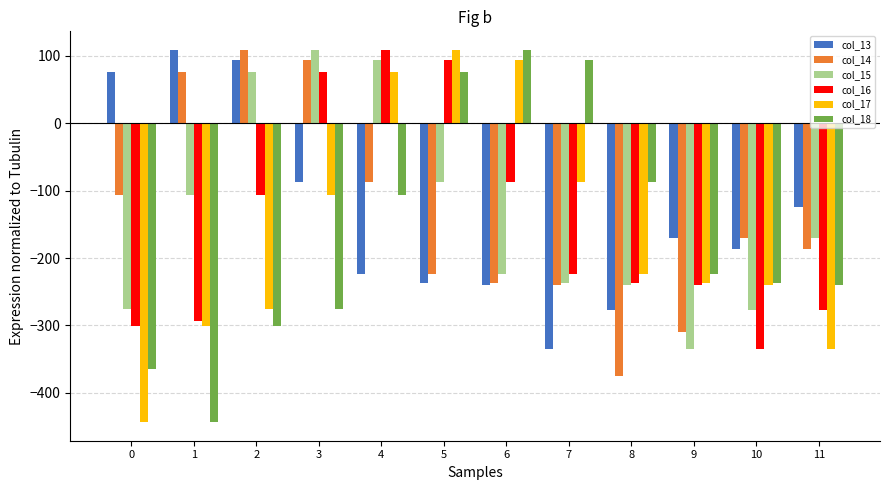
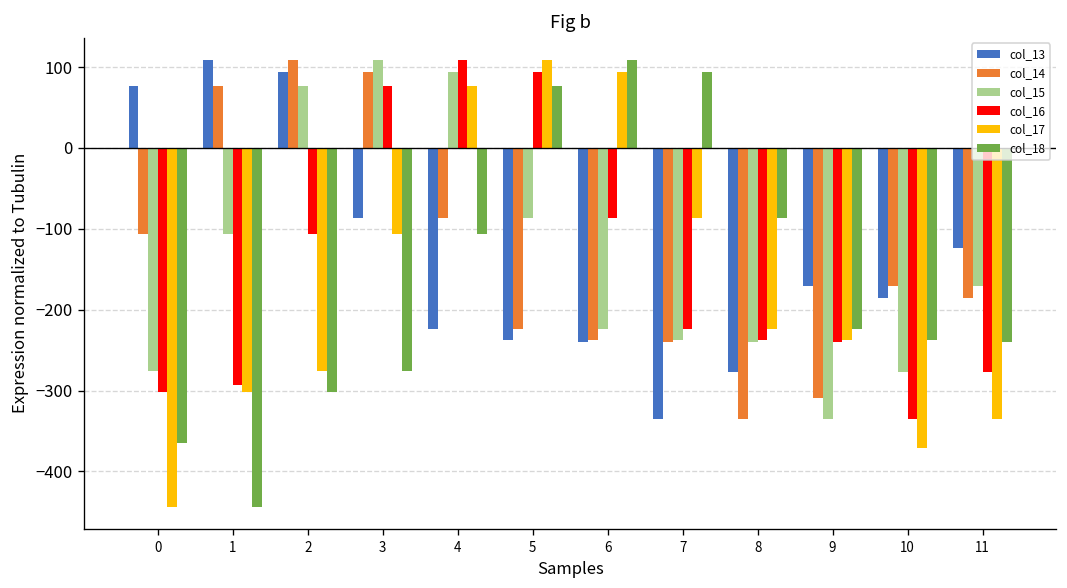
  {
    "col_13": {
      "0": 80,
      "1": 110,
      "2": 90,
      "3": -90,
      "4": -220,
      "5": -240,
      "6": -240,
      "7": -330,
      "8": -280,
      "9": -170,
      "10": -190,
      "11": -120
    },
    "col_14": {
      "0": -110,
      "1": 80,
      "2": 110,
      "3": 90,
      "4": -90,
      "5": -220,
      "6": -240,
      "7": -240,
-     "8": -380,
+     "8": -330,
      "9": -310,
      "10": -170,
      "11": -190
    },
    "col_15": {
      "0": -280,
      "1": -110,
      "2": 80,
      "3": 110,
      "4": 90,
      "5": -90,
      "6": -220,
      "7": -240,
      "8": -240,
      "9": -330,
      "10": -280,
      "11": -170
    },
    "col_16": {
      "0": -300,
      "1": -290,
      "2": -110,
      "3": 80,
      "4": 110,
      "5": 90,
      "6": -90,
      "7": -220,
      "8": -240,
      "9": -240,
      "10": -330,
      "11": -280
    },
    "col_17": {
      "0": -440,
      "1": -300,
      "2": -280,
      "3": -110,
      "4": 80,
      "5": 110,
      "6": 90,
      "7": -90,
      "8": -220,
      "9": -240,
-     "10": -240,
+     "10": -370,
      "11": -330
    },
    "col_18": {
      "0": -360,
      "1": -440,
      "2": -300,
      "3": -280,
      "4": -110,
      "5": 80,
      "6": 110,
      "7": 90,
      "8": -90,
      "9": -220,
      "10": -240,
      "11": -240
    }
  }
